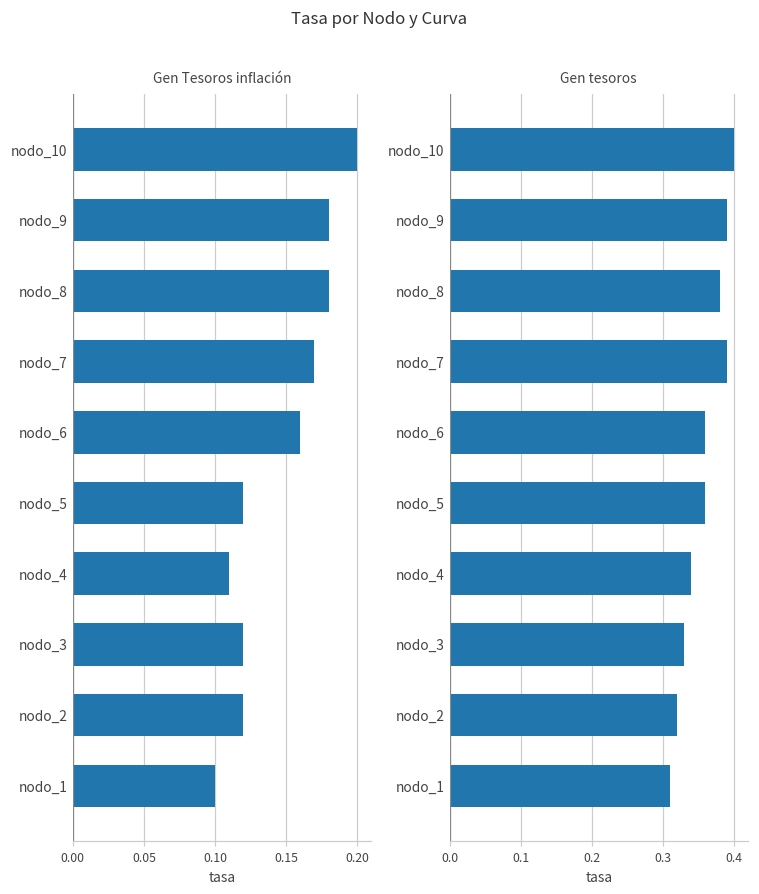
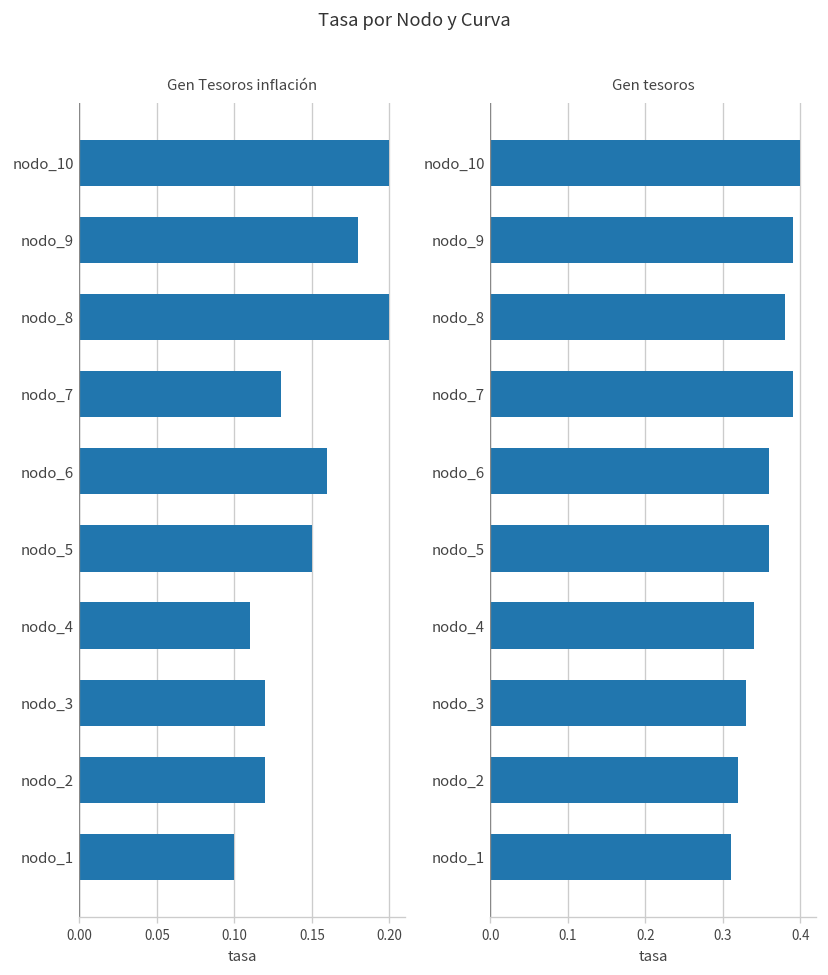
  {
    "Gen Tesoros inflación": {
      "nodo_10": 0.20,
      "nodo_9": 0.18,
-     "nodo_8": 0.18,
-     "nodo_7": 0.17,
+     "nodo_8": 0.20,
+     "nodo_7": 0.13,
      "nodo_6": 0.16,
-     "nodo_5": 0.12,
+     "nodo_5": 0.15,
      "nodo_4": 0.11,
      "nodo_3": 0.12,
      "nodo_2": 0.12,
      "nodo_1": 0.10
    },
    "Gen tesoros": {
      "nodo_10": 0.40,
      "nodo_9": 0.39,
      "nodo_8": 0.38,
      "nodo_7": 0.39,
      "nodo_6": 0.36,
      "nodo_5": 0.36,
      "nodo_4": 0.34,
      "nodo_3": 0.33,
      "nodo_2": 0.32,
      "nodo_1": 0.31
    }
  }
